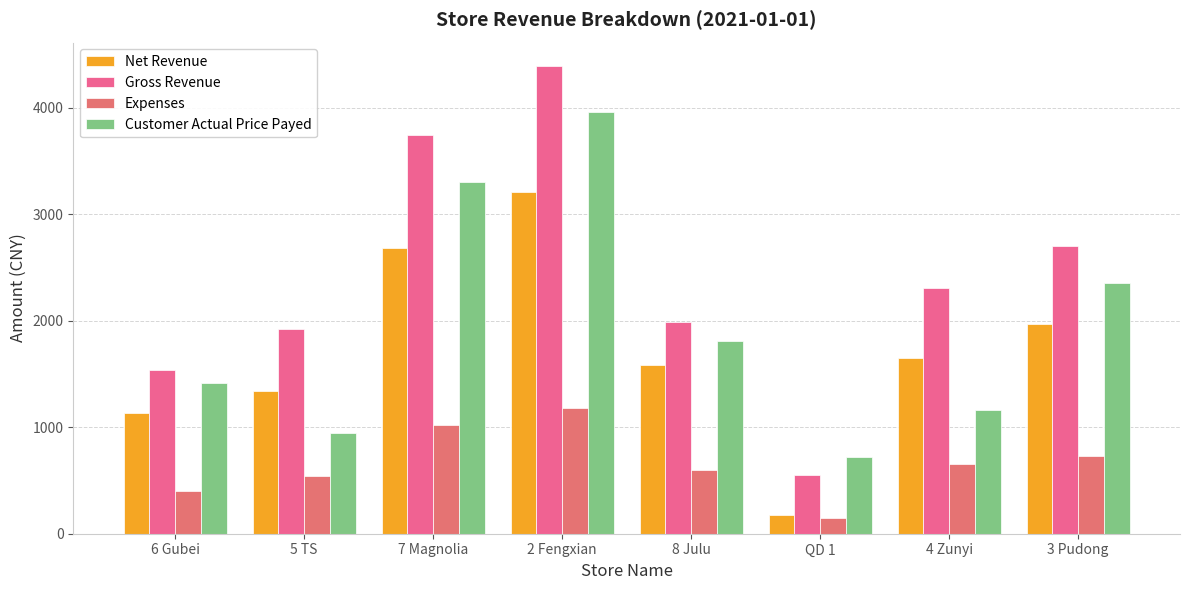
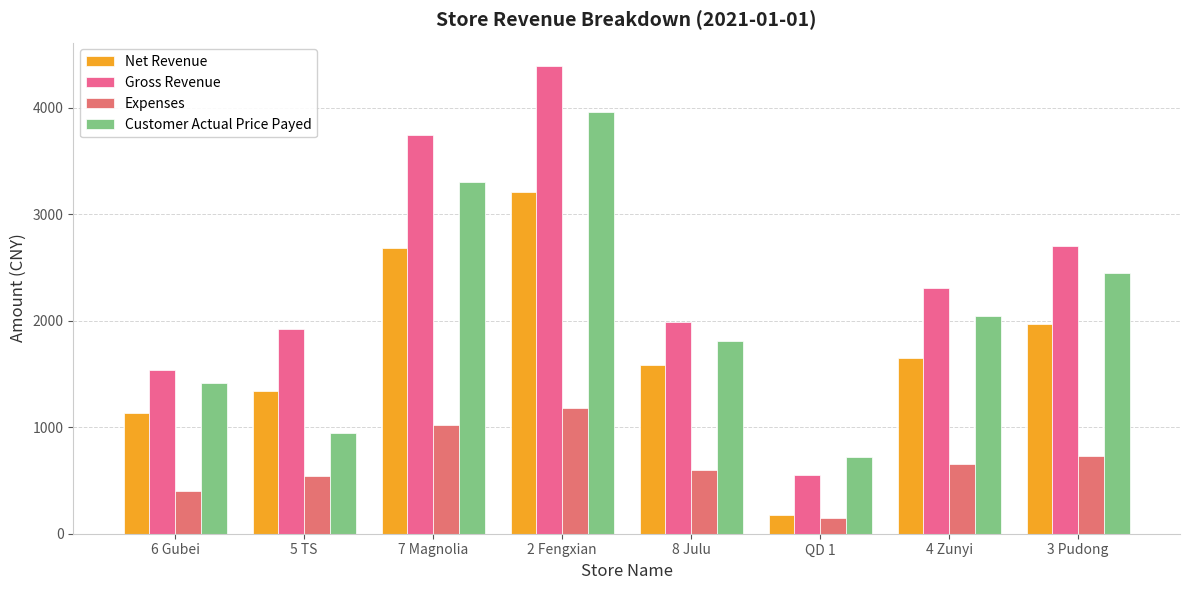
  {
    "Net Revenue": {
      "6 Gubei": 1130,
      "5 TS": 1340,
      "7 Magnolia": 2690,
      "2 Fengxian": 3210,
      "8 Julu": 1590,
      "QD 1": 170,
      "4 Zunyi": 1650,
      "3 Pudong": 1970
    },
    "Customer Actual Price Payed": {
      "6 Gubei": 1420,
      "5 TS": 950,
      "7 Magnolia": 3300,
      "2 Fengxian": 3960,
      "8 Julu": 1810,
      "QD 1": 720,
-     "4 Zunyi": 1160,
-     "3 Pudong": 2350
+     "4 Zunyi": 2040,
+     "3 Pudong": 2450
    }
  }
